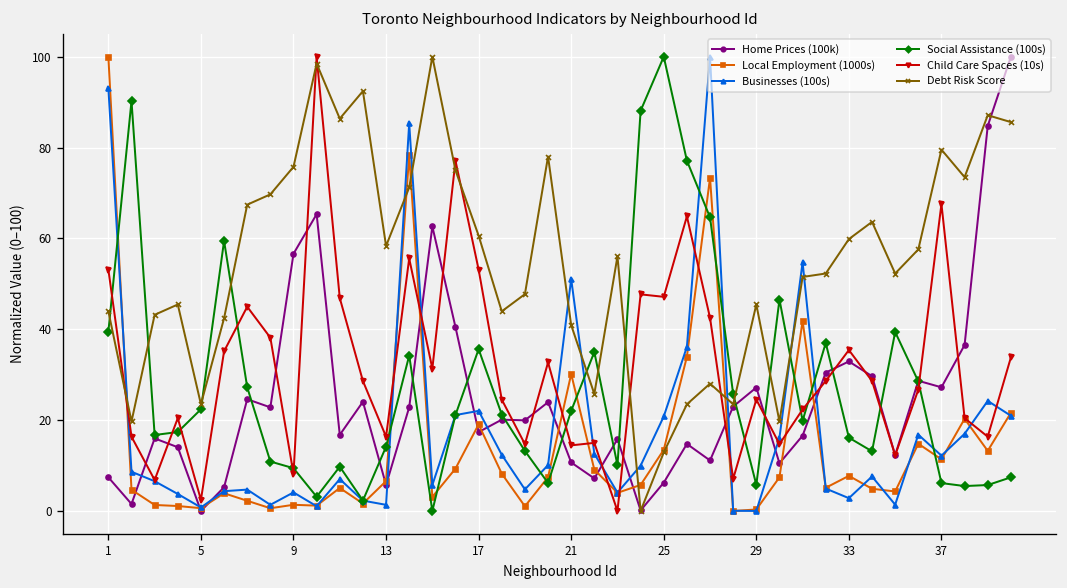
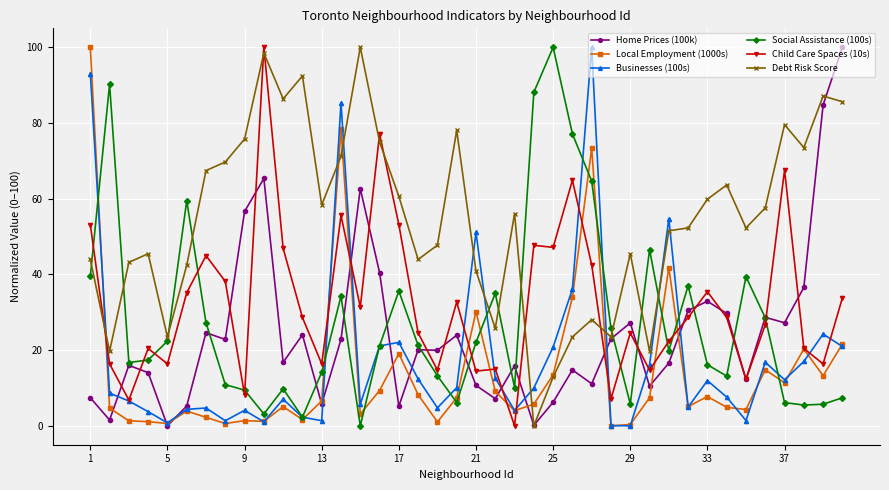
  {
    "Home Prices (100k)": {
      "1": 7,
      "9": 57,
      "13": 6,
-     "17": 17,
+     "17": 5,
      "21": 11,
      "25": 6,
      "29": 27,
      "33": 33,
      "37": 27
    },
    "Local Employment (1000s)": {
      "1": 100,
      "9": 1,
      "13": 7,
      "17": 19,
      "21": 30,
      "33": 8,
      "37": 11
    },
    "Businesses (100s)": {
      "1": 93,
      "9": 4,
      "13": 1,
      "17": 22,
      "21": 51,
      "25": 21,
-     "33": 3,
+     "33": 12,
      "37": 12
    },
    "Social Assistance (100s)": {
      "1": 39,
      "5": 22,
      "9": 9,
      "13": 14,
      "17": 36,
      "21": 22,
      "25": 100,
      "29": 6,
      "33": 16,
      "37": 6
    },
    "Child Care Spaces (10s)": {
      "1": 53,
-     "5": 2,
+     "5": 16,
      "9": 8,
      "13": 16,
      "17": 53,
      "21": 14,
      "25": 47,
      "29": 25,
      "33": 35,
      "37": 68
    },
    "Debt Risk Score": {
      "1": 44,
      "5": 23,
      "9": 76,
      "13": 58,
      "17": 61,
      "21": 41,
      "29": 45,
      "33": 60,
      "37": 80
    }
  }
